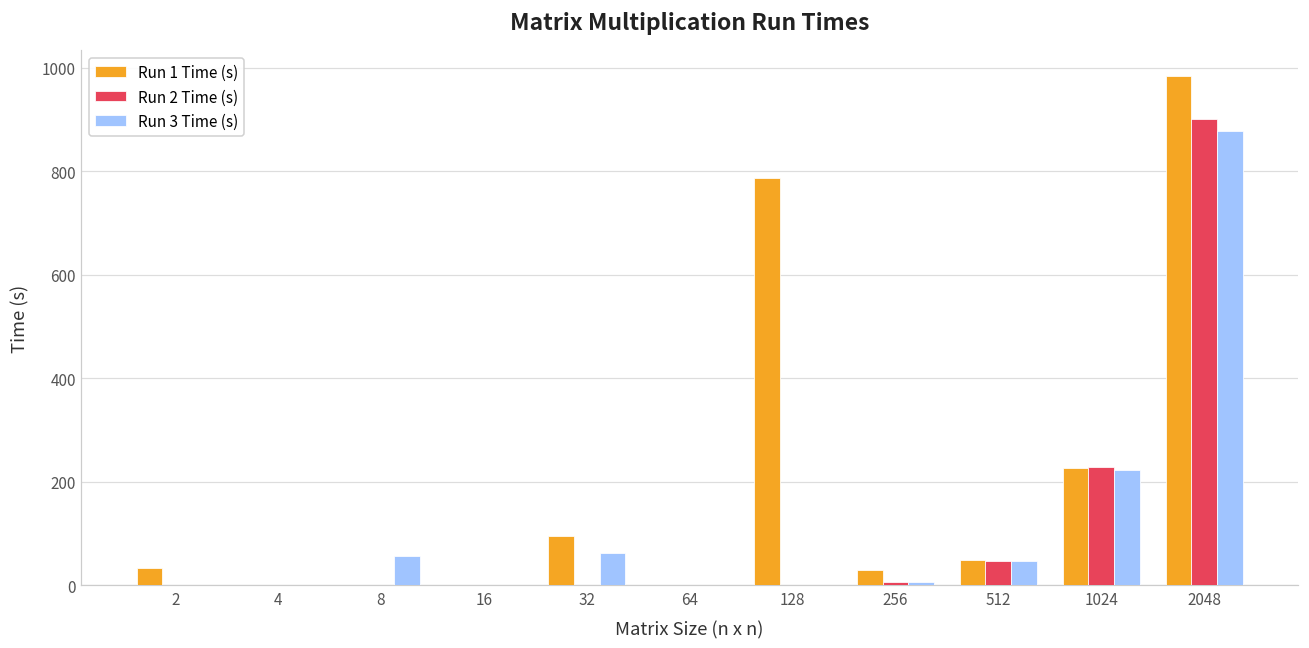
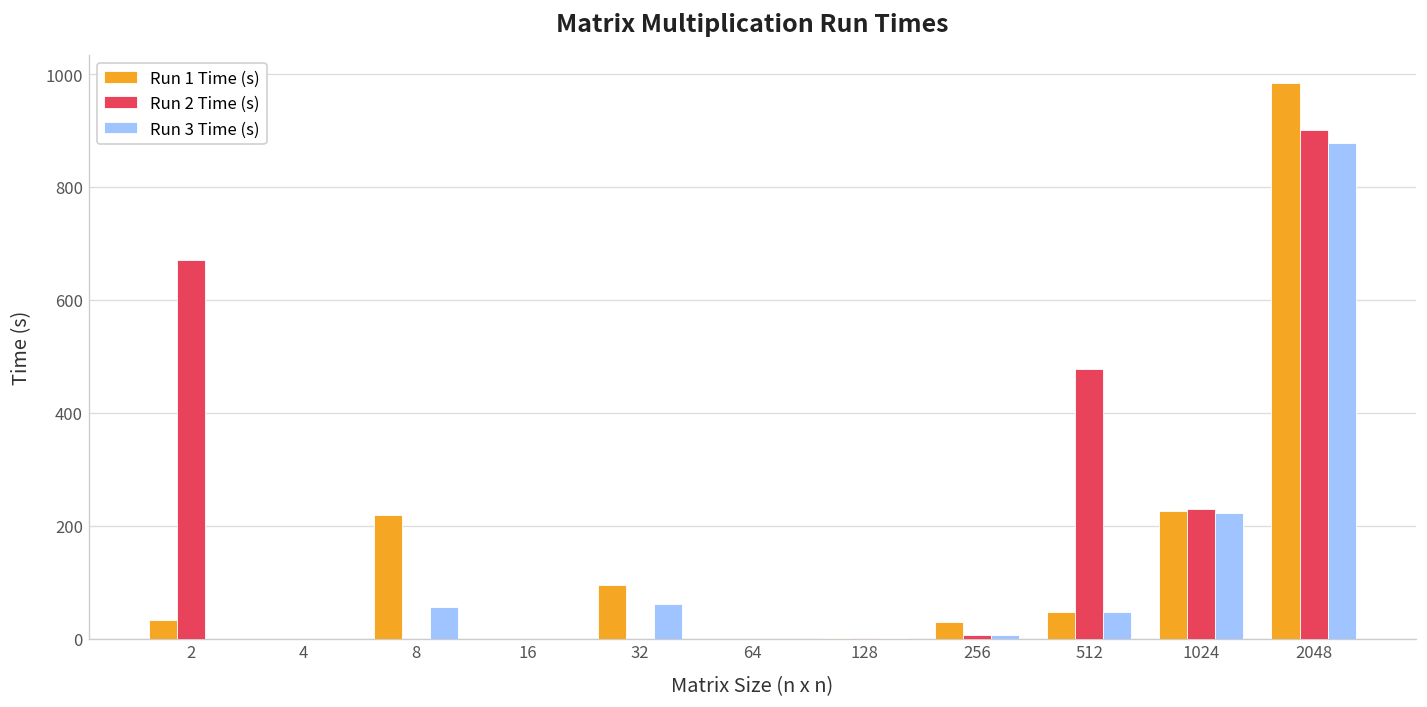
  {
    "Run 1 Time (s)": {
      "2": 30,
-     "8": 0,
+     "8": 220,
      "32": 100,
-     "128": 790,
+     "128": 0,
      "256": 30,
      "512": 50,
      "1024": 230,
      "2048": 990
    },
    "Run 2 Time (s)": {
-     "2": 0,
+     "2": 670,
      "256": 10,
-     "512": 50,
+     "512": 480,
      "1024": 230,
      "2048": 900
    },
    "Run 3 Time (s)": {
      "8": 60,
      "32": 60,
      "256": 10,
      "512": 50,
      "1024": 220,
      "2048": 880
    }
  }
